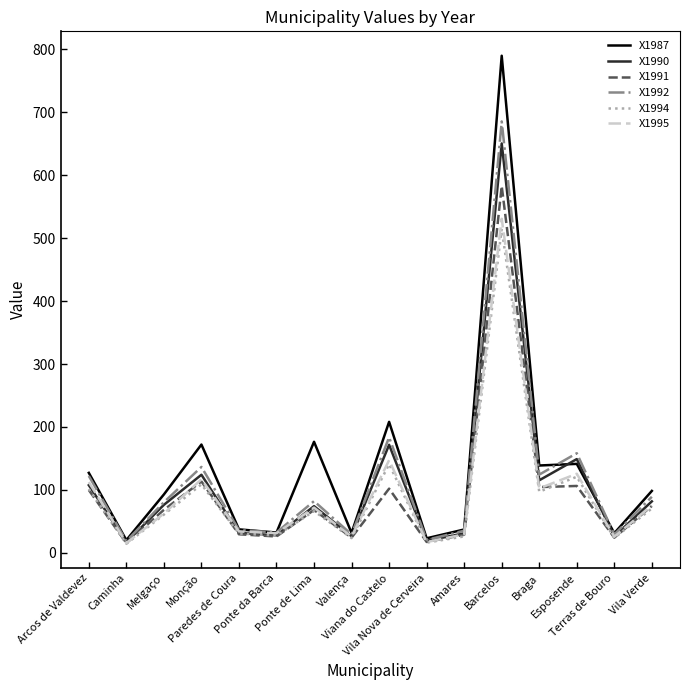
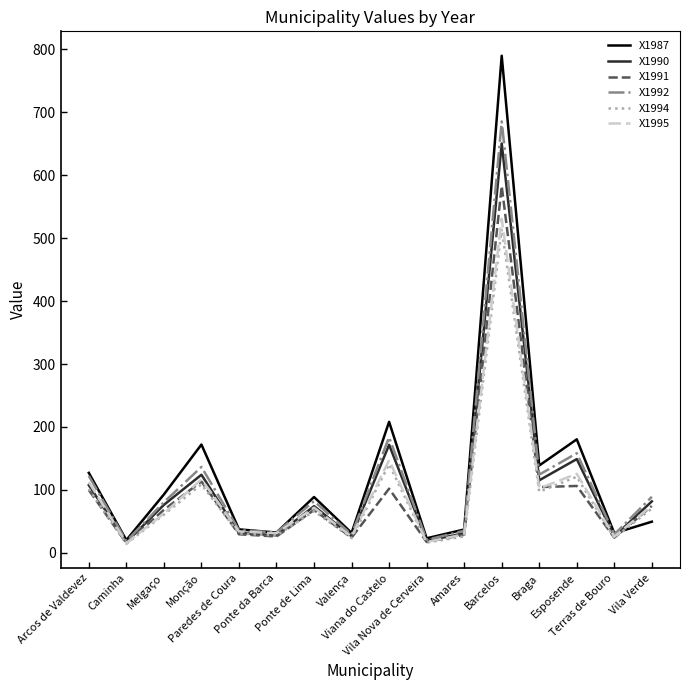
  {
    "X1987": {
      "Arcos de Valdevez": 130,
      "Melgaço": 90,
      "Monção": 170,
-     "Ponte de Lima": 180,
+     "Ponte de Lima": 90,
      "Viana do Castelo": 210,
      "Barcelos": 790,
      "Braga": 140,
-     "Esposende": 140,
-     "Vila Verde": 100
+     "Esposende": 180,
+     "Vila Verde": 50
    },
    "X1990": {
      "Arcos de Valdevez": 110,
      "Melgaço": 80,
      "Monção": 120,
      "Viana do Castelo": 170,
      "Barcelos": 650,
      "Braga": 120,
      "Esposende": 150,
      "Vila Verde": 80
    },
    "X1991": {
      "Melgaço": 70,
      "Viana do Castelo": 100,
      "Barcelos": 580,
      "Esposende": 110
    }
  }
